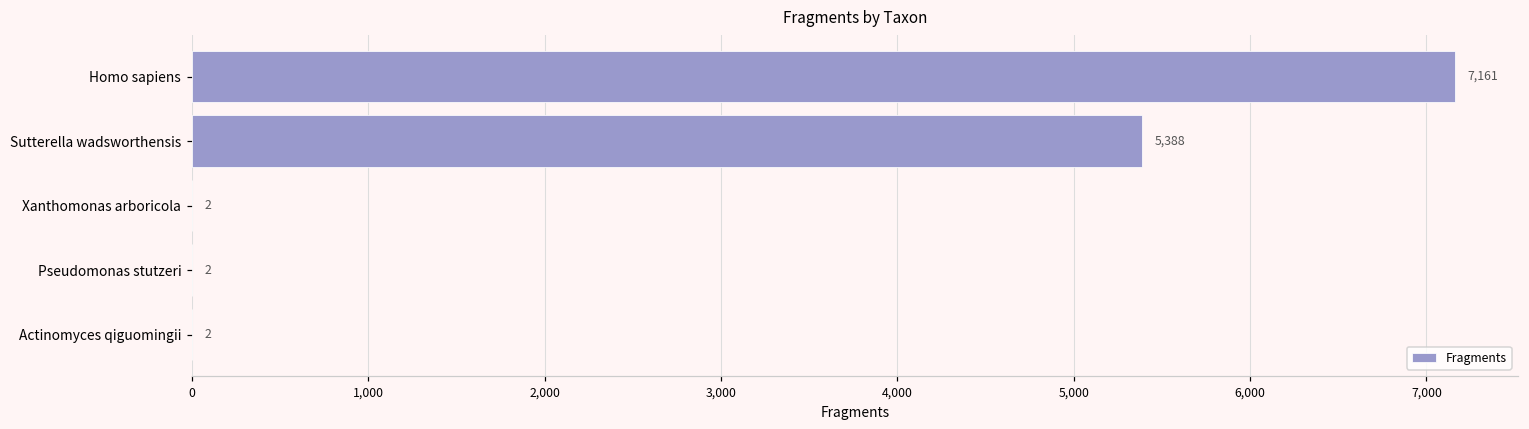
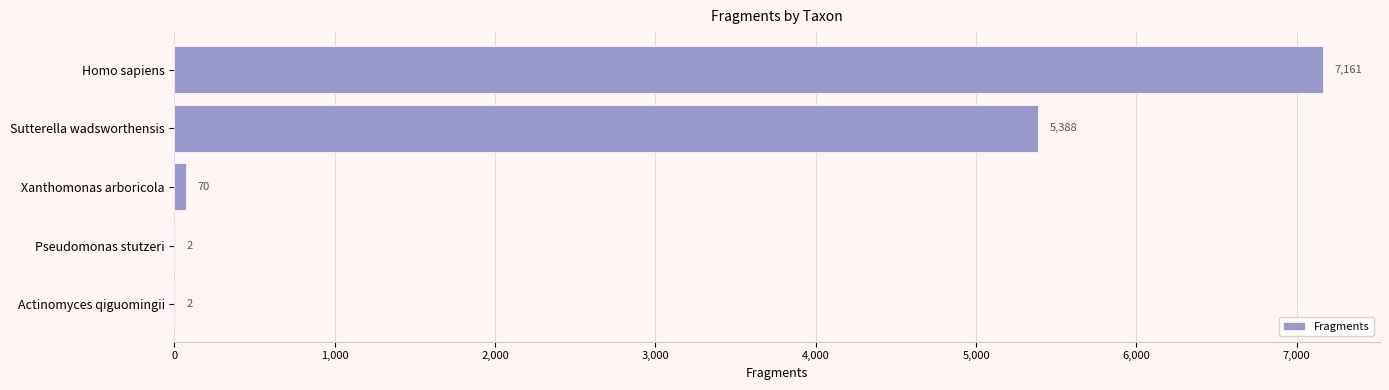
  {
    "Homo sapiens": "7,161",
    "Sutterella wadsworthensis": "5,388",
-   "Xanthomonas arboricola": "2",
+   "Xanthomonas arboricola": "70",
    "Pseudomonas stutzeri": "2",
    "Actinomyces qiguomingii": "2"
  }
